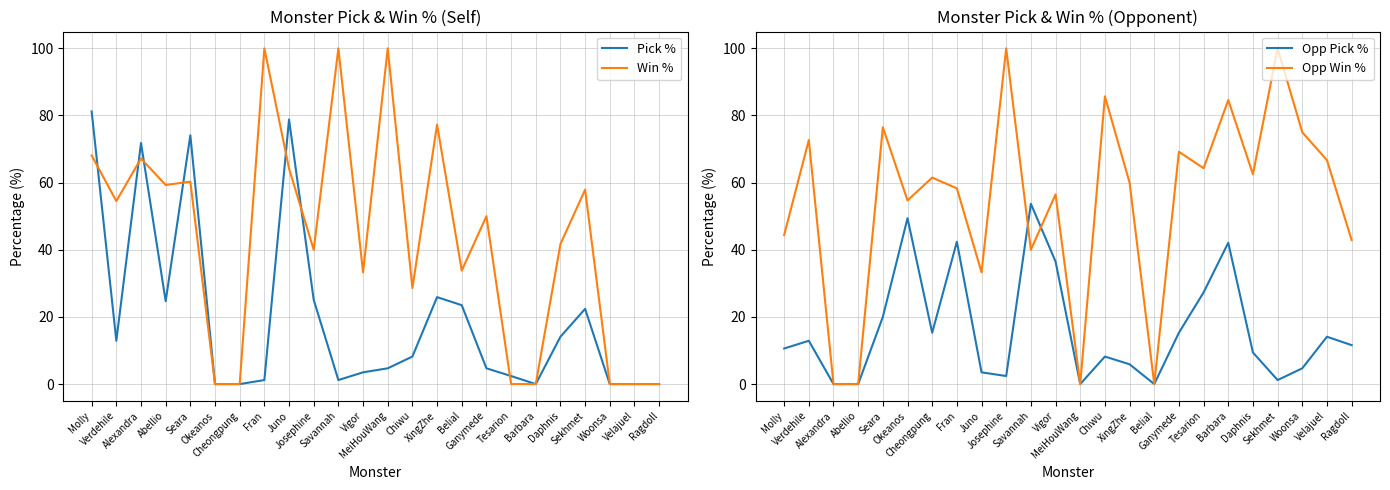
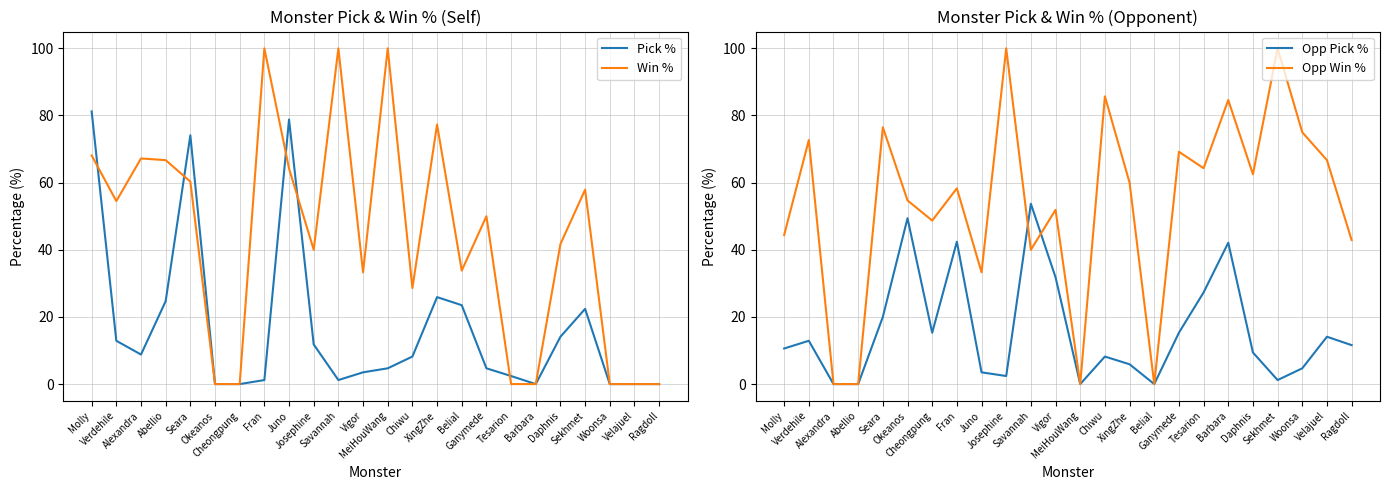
  {
    "Monster Pick & Win % (Self)": {
      "Pick %": {
        "Molly": 81,
        "Verdehile": 13,
-       "Alexandra": 72,
+       "Alexandra": 9,
        "Abellio": 25,
        "Seara": 74,
        "Fran": 1,
        "Juno": 79,
-       "Josephine": 25,
+       "Josephine": 12,
        "Savannah": 1,
        "Vigor": 4,
        "MeiHouWang": 5,
        "Chiwu": 8,
        "XingZhe": 26,
        "Belial": 24,
        "Ganymede": 5,
        "Tesarion": 2,
        "Daphnis": 14,
        "Sekhmet": 22
      },
      "Win %": {
        "Molly": 68,
        "Verdehile": 55,
        "Alexandra": 67,
-       "Abellio": 59,
+       "Abellio": 67,
        "Seara": 60,
        "Fran": 100,
        "Juno": 64,
        "Josephine": 40,
        "Savannah": 100,
        "Vigor": 33,
        "MeiHouWang": 100,
        "Chiwu": 29,
        "XingZhe": 77,
        "Belial": 34,
        "Ganymede": 50,
        "Tesarion": 0,
        "Daphnis": 42,
        "Sekhmet": 58
      }
    },
    "Monster Pick & Win % (Opponent)": {
      "Opp Pick %": {
        "Molly": 11,
        "Verdehile": 13,
        "Seara": 20,
        "Okeanos": 49,
        "Cheongpung": 15,
        "Fran": 42,
        "Juno": 4,
        "Josephine": 2,
        "Savannah": 54,
-       "Vigor": 37,
+       "Vigor": 32,
        "Chiwu": 8,
        "XingZhe": 6,
        "Ganymede": 15,
        "Tesarion": 27,
        "Barbara": 42,
        "Daphnis": 9,
        "Sekhmet": 1,
        "Woonsa": 5,
        "Velajuel": 14,
        "Ragdoll": 12
      },
      "Opp Win %": {
        "Molly": 44,
        "Verdehile": 73,
        "Seara": 77,
        "Okeanos": 55,
-       "Cheongpung": 62,
+       "Cheongpung": 49,
        "Fran": 58,
        "Juno": 33,
        "Josephine": 100,
        "Savannah": 40,
-       "Vigor": 57,
+       "Vigor": 52,
        "Chiwu": 86,
        "XingZhe": 60,
        "Ganymede": 69,
        "Tesarion": 64,
        "Barbara": 85,
        "Daphnis": 63,
        "Woonsa": 75,
        "Velajuel": 67,
        "Ragdoll": 43
      }
    }
  }
